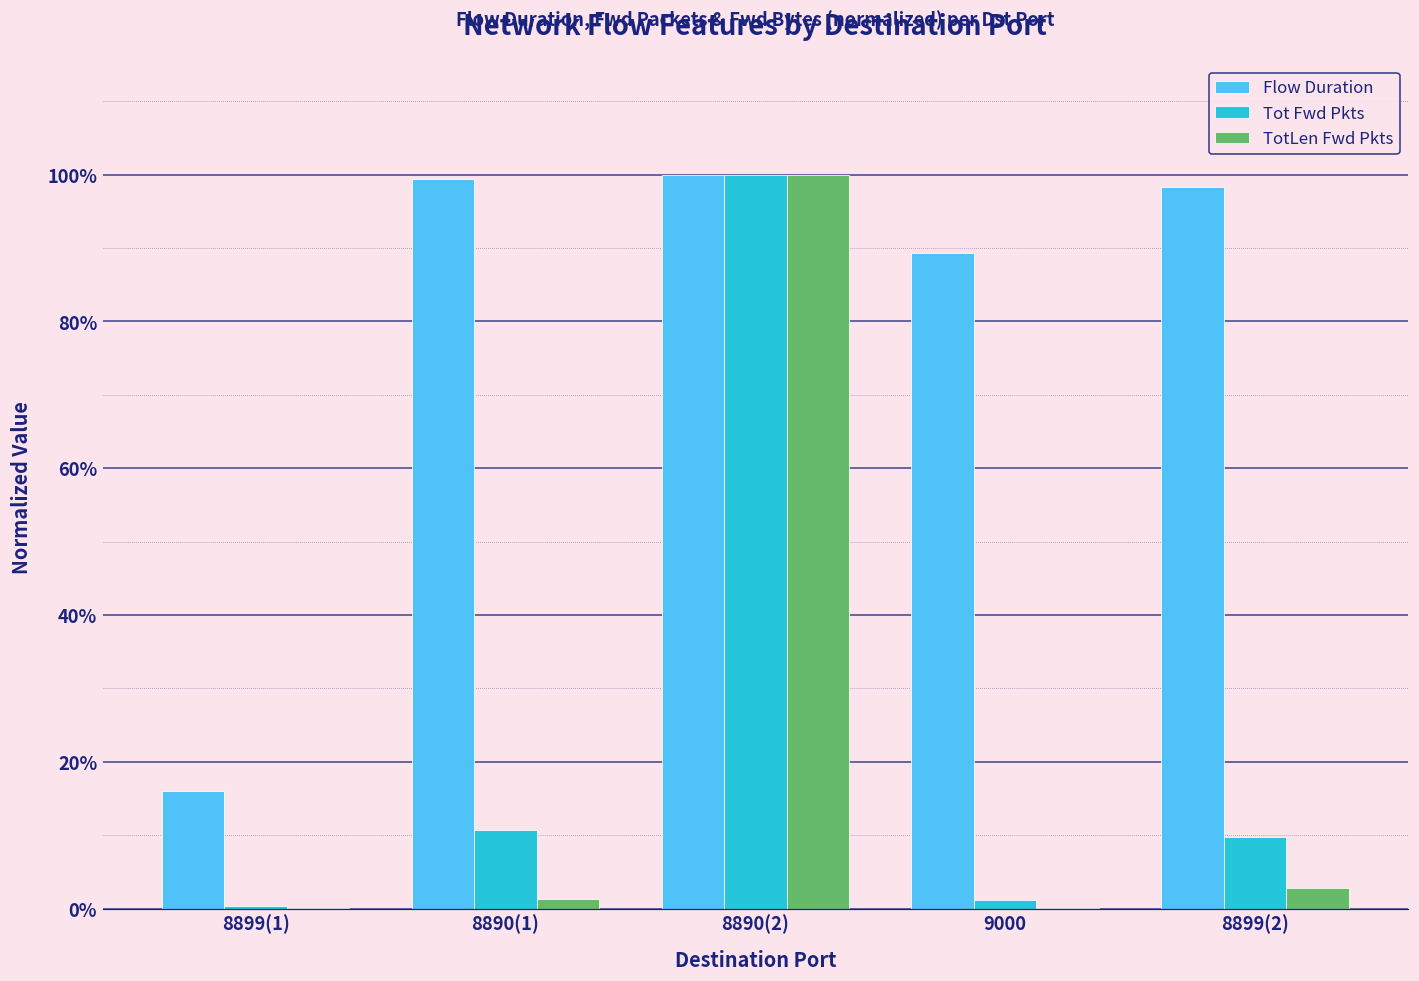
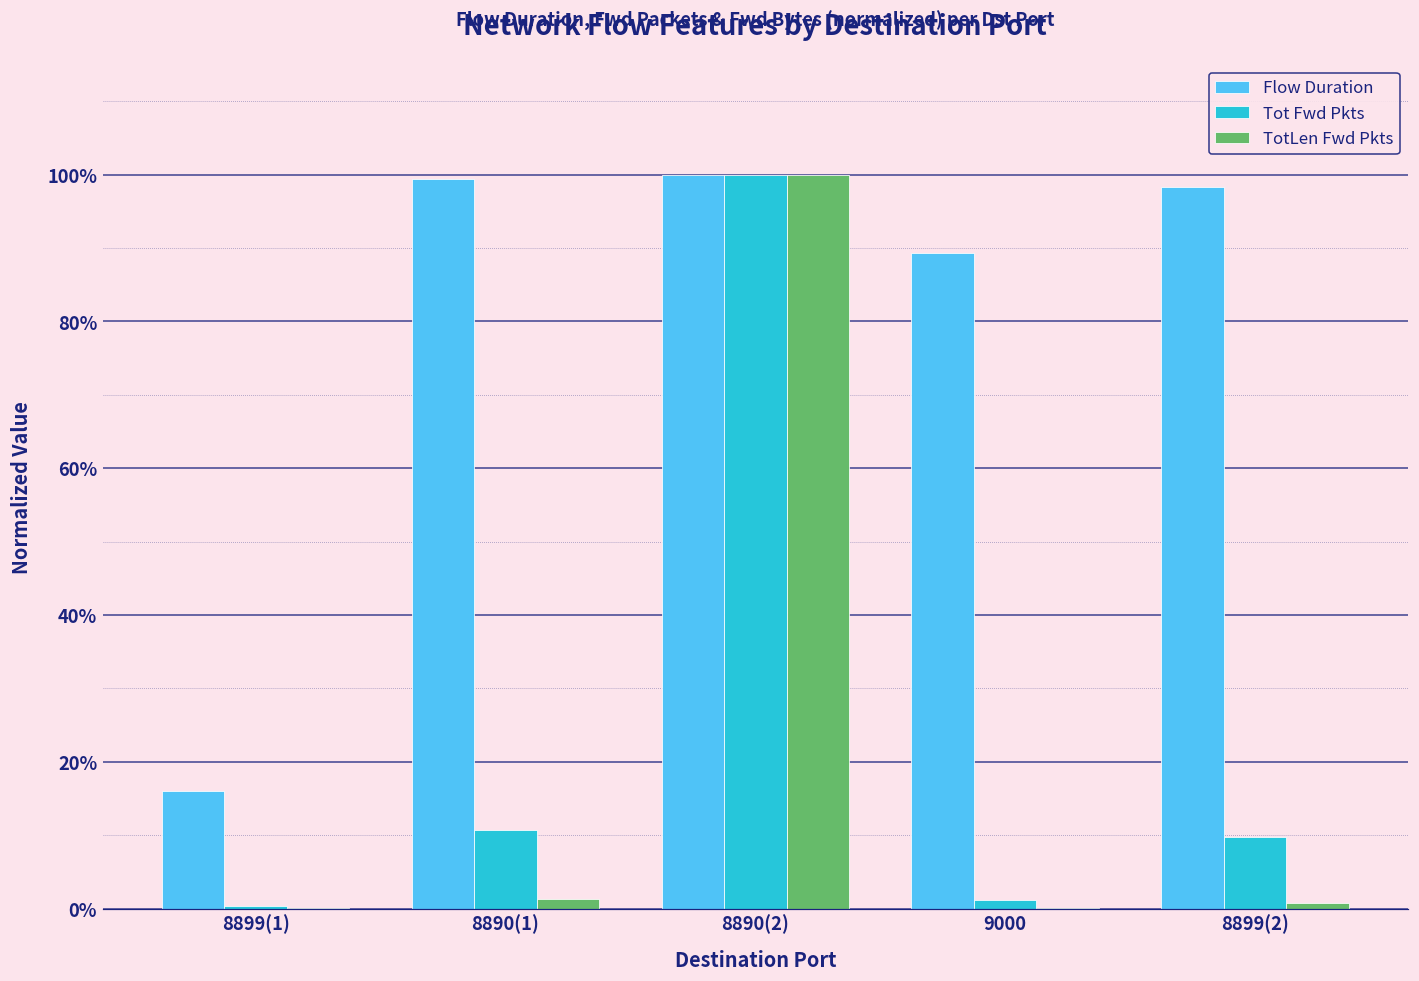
  {
    "TotLen Fwd Pkts": {
      "8890(1)": "1%",
      "8890(2)": "100%",
-     "8899(2)": "3%"
+     "8899(2)": "1%"
    }
  }
